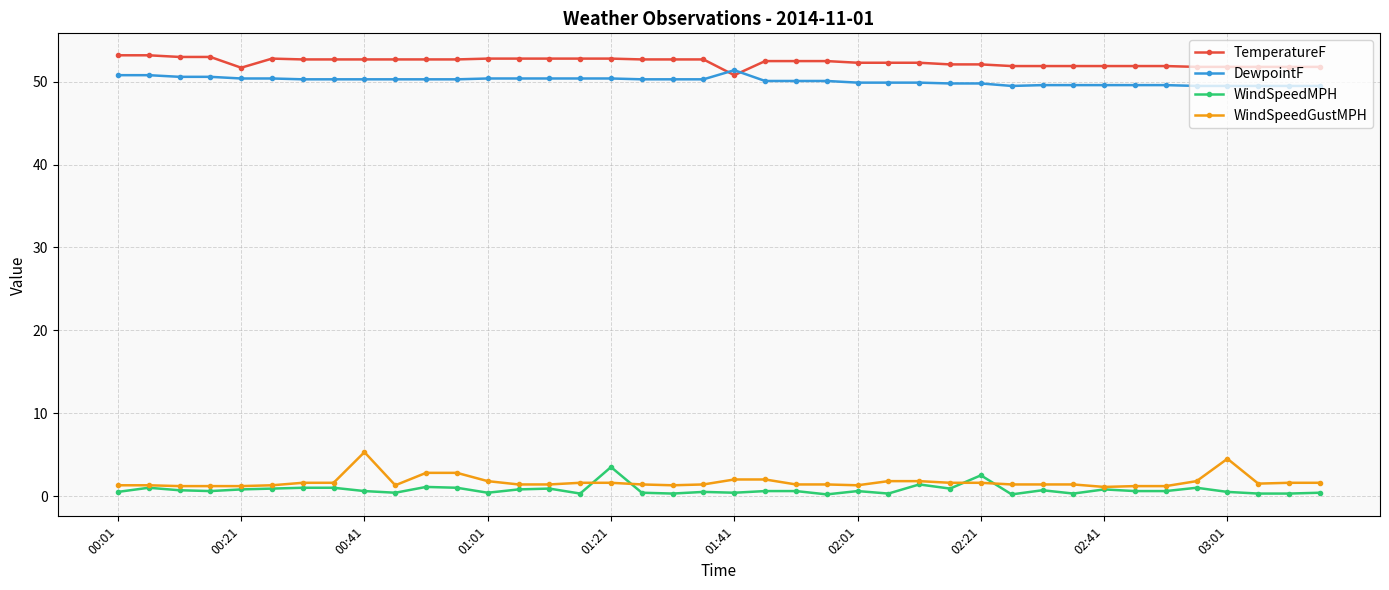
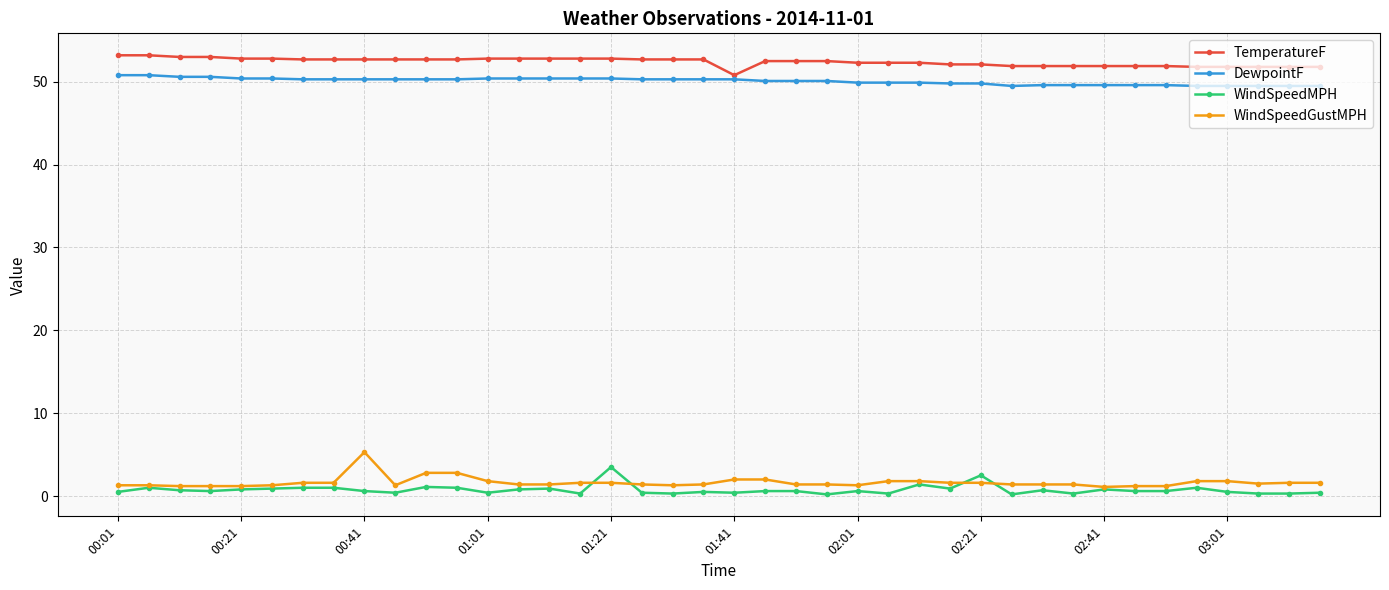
  {
    "TemperatureF": {
      "00:01": 53,
-     "00:21": 52,
+     "00:21": 53,
      "00:41": 53,
      "01:01": 53,
      "01:21": 53,
      "01:41": 51,
      "02:01": 52,
      "02:21": 52,
      "02:41": 52
    },
    "DewpointF": {
      "00:01": 51,
      "00:21": 50,
      "00:41": 50,
      "01:01": 50,
      "01:21": 50,
-     "01:41": 51,
+     "01:41": 50,
      "02:01": 50,
      "02:21": 50,
      "02:41": 50
    },
    "WindSpeedMPH": {
      "00:01": 1,
      "00:21": 1,
      "00:41": 1,
      "01:01": 0,
      "01:21": 4,
      "01:41": 0,
      "02:01": 1,
      "02:21": 3,
      "03:01": 1
    },
    "WindSpeedGustMPH": {
      "00:01": 1,
      "00:21": 1,
      "00:41": 5,
      "01:01": 2,
      "01:21": 2,
      "01:41": 2,
      "02:01": 1,
      "02:21": 2,
-     "03:01": 5
+     "03:01": 2
    }
  }
